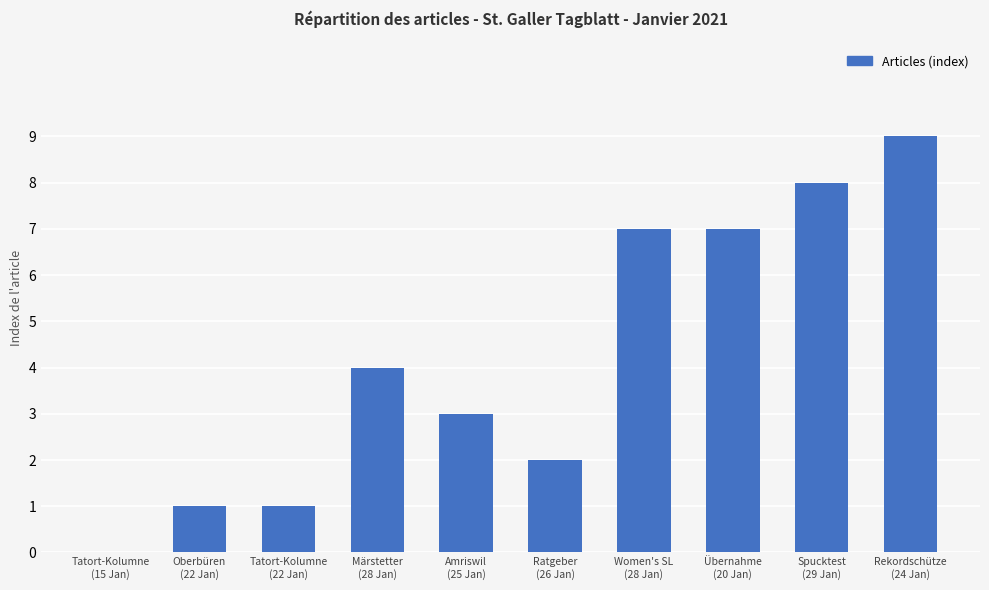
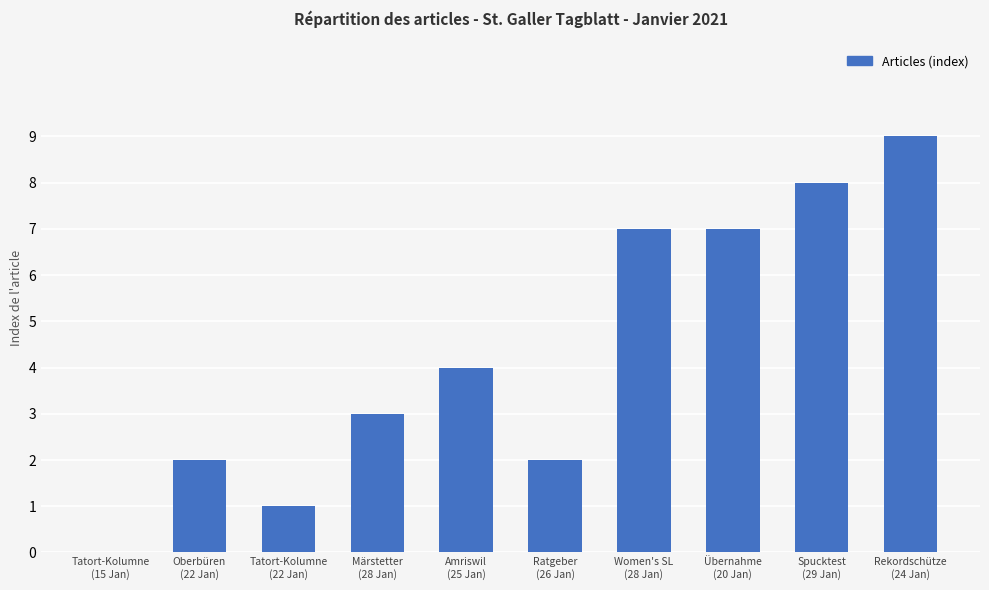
  {
    "Tatort-Kolumne (15 Jan)": 0,
-   "Oberbüren (22 Jan)": 1,
+   "Oberbüren (22 Jan)": 2,
    "Tatort-Kolumne (22 Jan)": 1,
-   "Märstetter (28 Jan)": 4,
-   "Amriswil (25 Jan)": 3,
+   "Märstetter (28 Jan)": 3,
+   "Amriswil (25 Jan)": 4,
    "Ratgeber (26 Jan)": 2,
    "Women's SL (28 Jan)": 7,
    "Übernahme (20 Jan)": 7,
    "Spucktest (29 Jan)": 8,
    "Rekordschütze (24 Jan)": 9
  }
